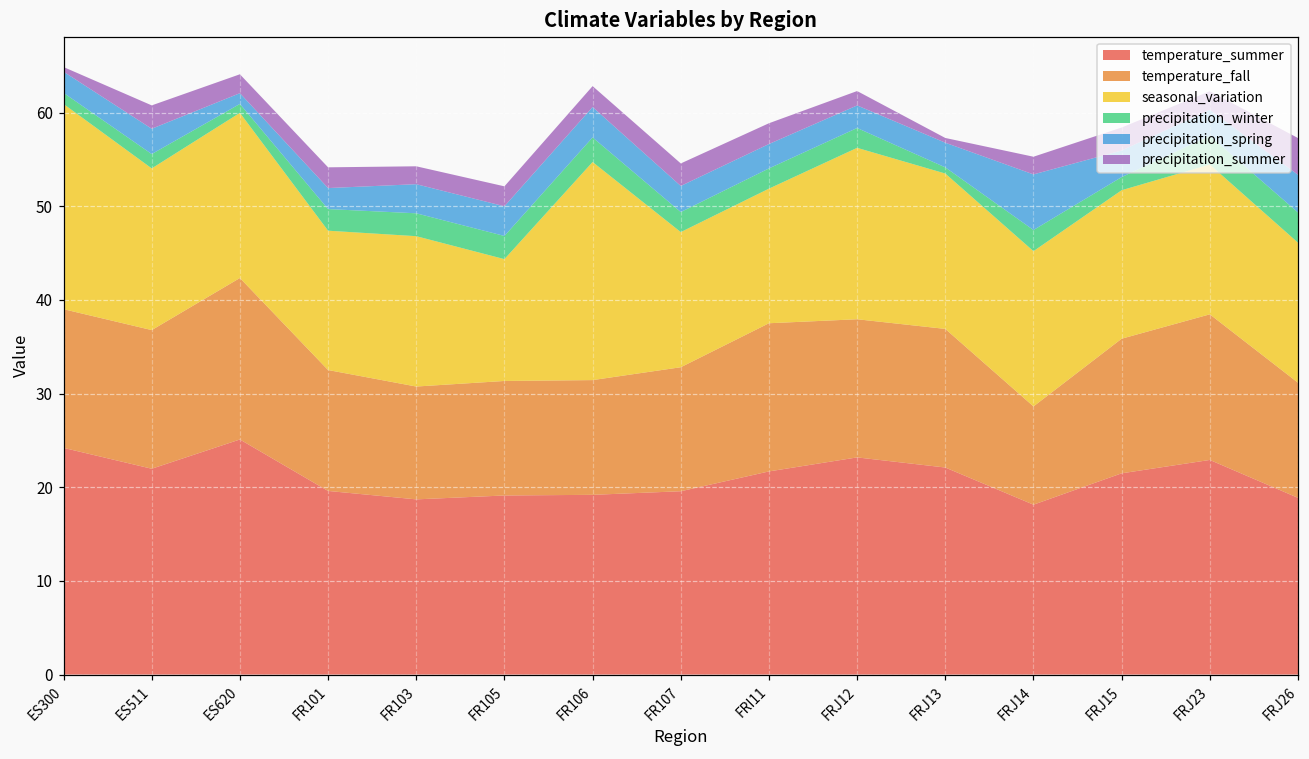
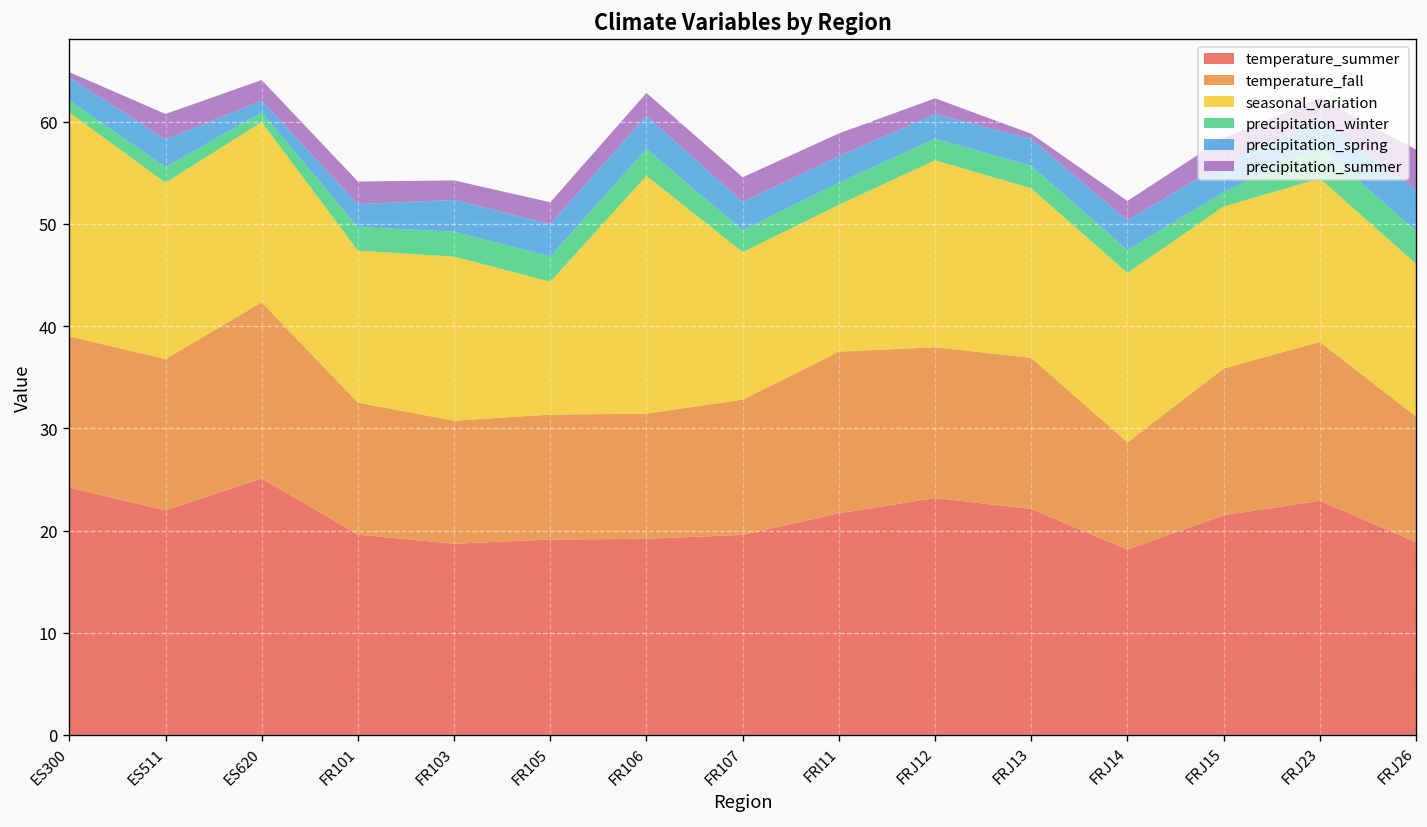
  {
    "seasonal_variation": {
      "ES300": 22,
      "ES511": 17,
      "ES620": 18,
      "FR101": 15,
      "FR103": 16,
      "FR105": 13,
      "FR106": 23,
      "FR107": 14,
      "FRI11": 14,
      "FRJ12": 18,
      "FRJ13": 17,
      "FRJ14": 17,
      "FRJ15": 16,
      "FRJ26": 15
    },
    "precipitation_winter": {
      "ES300": 1,
      "ES511": 2,
      "ES620": 1,
      "FR101": 2,
      "FR103": 2,
      "FR105": 2,
      "FR106": 3,
      "FR107": 2,
      "FRI11": 2,
      "FRJ12": 2,
-     "FRJ13": 1,
+     "FRJ13": 2,
      "FRJ14": 2,
      "FRJ15": 1,
      "FRJ26": 3
    },
    "precipitation_spring": {
      "ES300": 2,
      "ES511": 3,
      "ES620": 1,
      "FR101": 2,
      "FR103": 3,
      "FR105": 3,
      "FR106": 3,
      "FR107": 3,
      "FRI11": 3,
      "FRJ12": 2,
      "FRJ13": 3,
-     "FRJ14": 6,
+     "FRJ14": 3,
      "FRJ26": 4
    },
    "precipitation_summer": {
      "ES300": 0,
      "ES511": 2,
      "ES620": 2,
      "FR101": 2,
      "FR103": 2,
      "FR105": 2,
      "FR106": 2,
      "FR107": 2,
      "FRI11": 2,
      "FRJ12": 2,
      "FRJ13": 1,
      "FRJ14": 2,
      "FRJ26": 4
    }
  }
